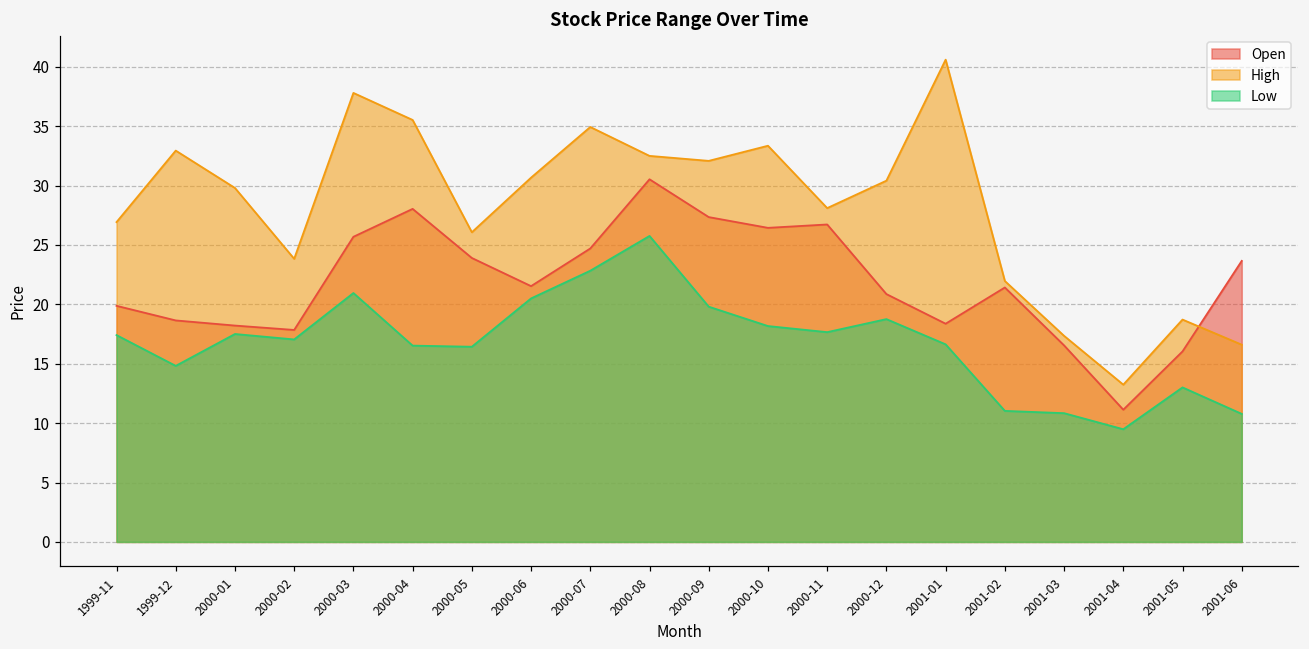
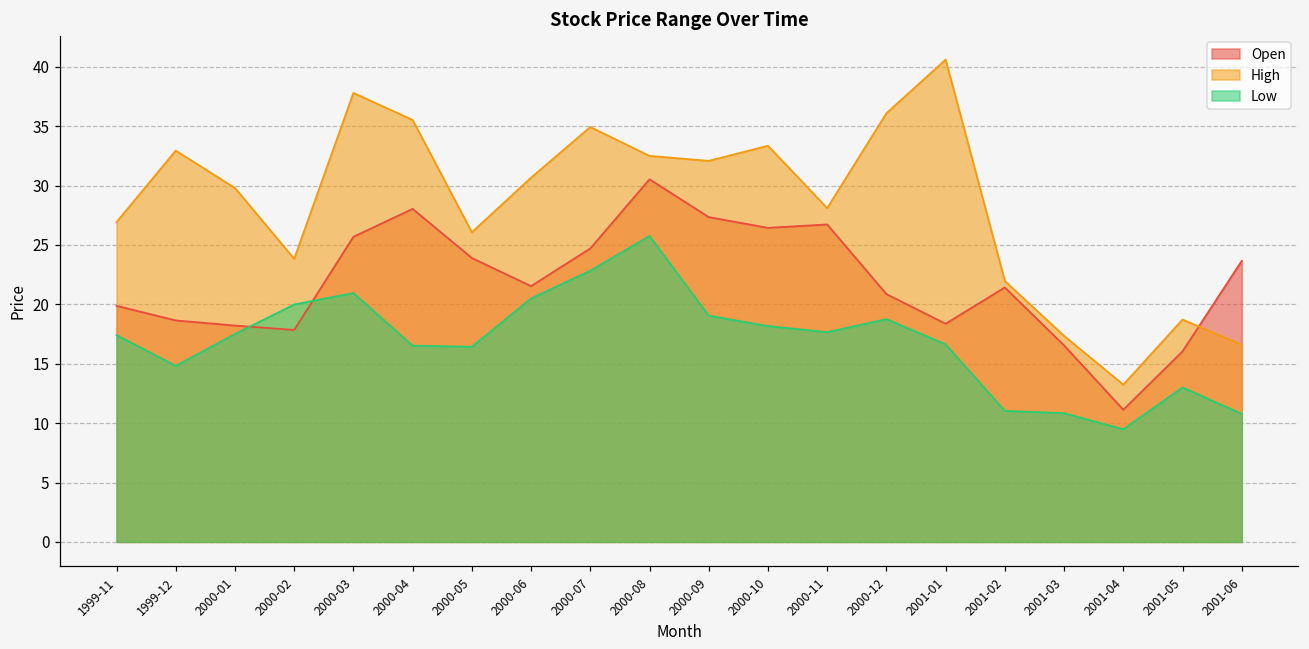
  {
    "Open": {
      "1999-11": 19.9,
      "1999-12": 18.6,
      "2000-01": 18.2,
      "2000-02": 17.8,
      "2000-03": 25.7,
      "2000-04": 28.0,
      "2000-05": 23.9,
      "2000-06": 21.5,
      "2000-07": 24.7,
      "2000-08": 30.5,
      "2000-09": 27.3,
      "2000-10": 26.4,
      "2000-11": 26.7,
      "2000-12": 20.9,
      "2001-01": 18.4,
      "2001-02": 21.4,
      "2001-03": 16.5,
      "2001-04": 11.1,
      "2001-05": 16.0,
      "2001-06": 23.7
    },
    "High": {
      "1999-11": 26.9,
      "1999-12": 32.9,
      "2000-01": 29.8,
      "2000-02": 23.8,
      "2000-03": 37.8,
      "2000-04": 35.5,
      "2000-05": 26.1,
      "2000-06": 30.7,
      "2000-07": 34.9,
      "2000-08": 32.5,
      "2000-09": 32.1,
      "2000-10": 33.3,
      "2000-11": 28.1,
-     "2000-12": 30.4,
+     "2000-12": 36.1,
      "2001-01": 40.6,
      "2001-02": 22.0,
      "2001-03": 17.3,
      "2001-04": 13.2,
      "2001-05": 18.7,
      "2001-06": 16.6
    },
    "Low": {
      "1999-11": 17.4,
      "1999-12": 14.8,
      "2000-01": 17.5,
-     "2000-02": 17.0,
+     "2000-02": 20.0,
      "2000-03": 21.0,
      "2000-04": 16.5,
      "2000-05": 16.4,
      "2000-06": 20.5,
      "2000-07": 22.8,
      "2000-08": 25.8,
-     "2000-09": 19.8,
+     "2000-09": 19.0,
      "2000-10": 18.2,
      "2000-11": 17.7,
      "2000-12": 18.8,
      "2001-01": 16.6,
      "2001-02": 11.0,
      "2001-03": 10.8,
      "2001-04": 9.5,
      "2001-05": 13.0,
      "2001-06": 10.8
    }
  }
